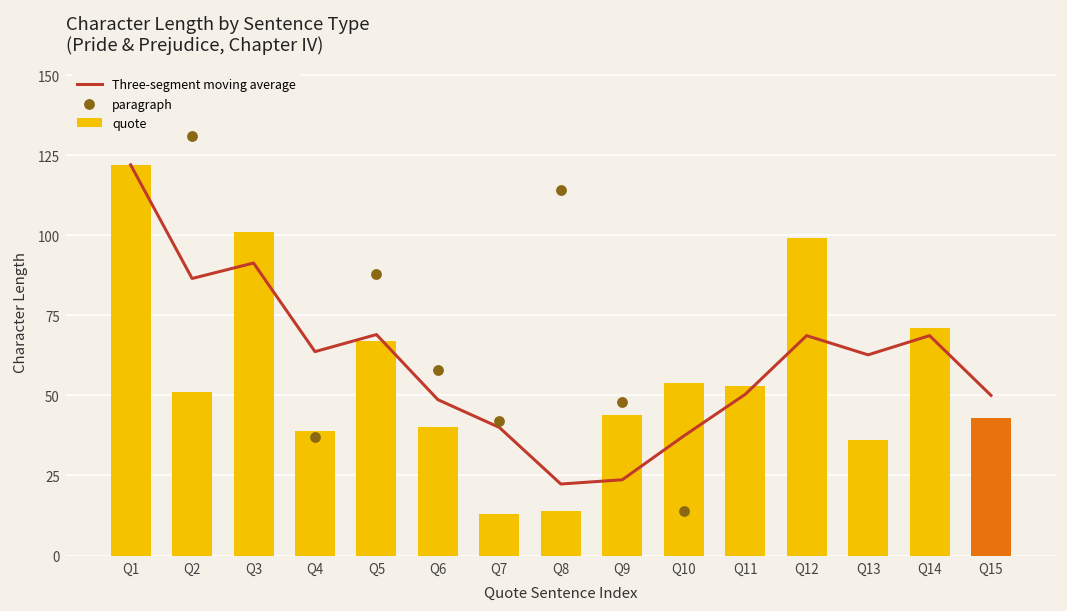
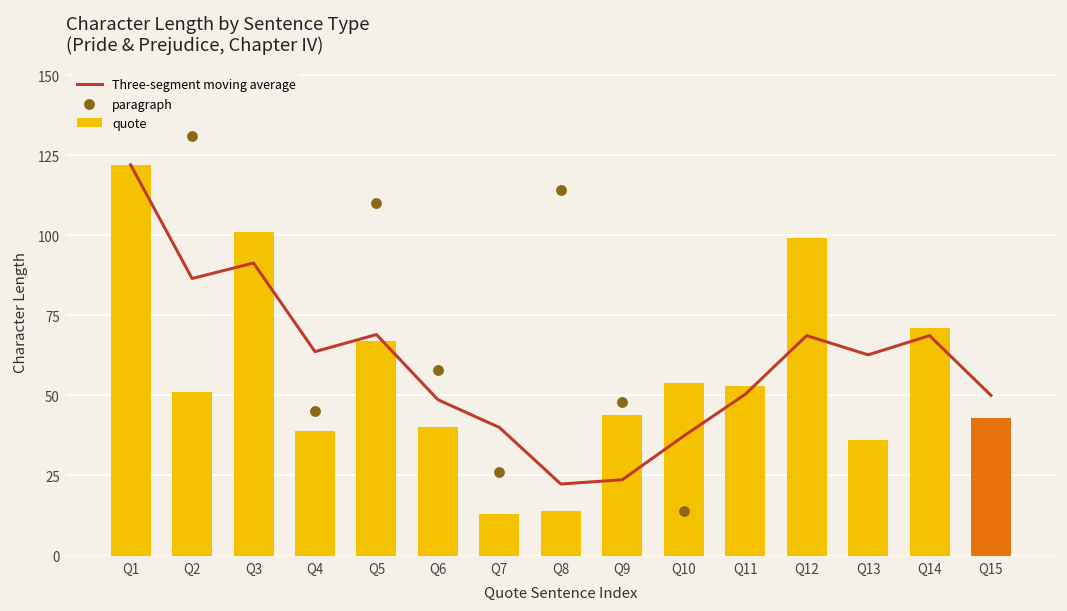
  {
    "quote": {
      "Q1": 122,
      "Q2": 51,
      "Q3": 101,
      "Q4": 39,
      "Q5": 67,
      "Q6": 40,
      "Q7": 13,
      "Q8": 14,
      "Q9": 44,
      "Q10": 54,
      "Q11": 53,
      "Q12": 99,
      "Q13": 36,
      "Q14": 71,
      "Q15": 43
    },
    "Three-segment moving average": {
      "Q1": 122,
      "Q2": 87,
      "Q3": 91,
      "Q4": 64,
      "Q5": 69,
      "Q6": 49,
      "Q7": 40,
      "Q8": 22,
      "Q9": 24,
      "Q10": 37,
      "Q11": 50,
      "Q12": 69,
      "Q13": 63,
      "Q14": 69,
      "Q15": 50
    },
    "paragraph": {
-     "Q4": 37,
-     "Q5": 88,
-     "Q7": 42
+     "Q4": 45,
+     "Q5": 110,
+     "Q7": 26
    }
  }
